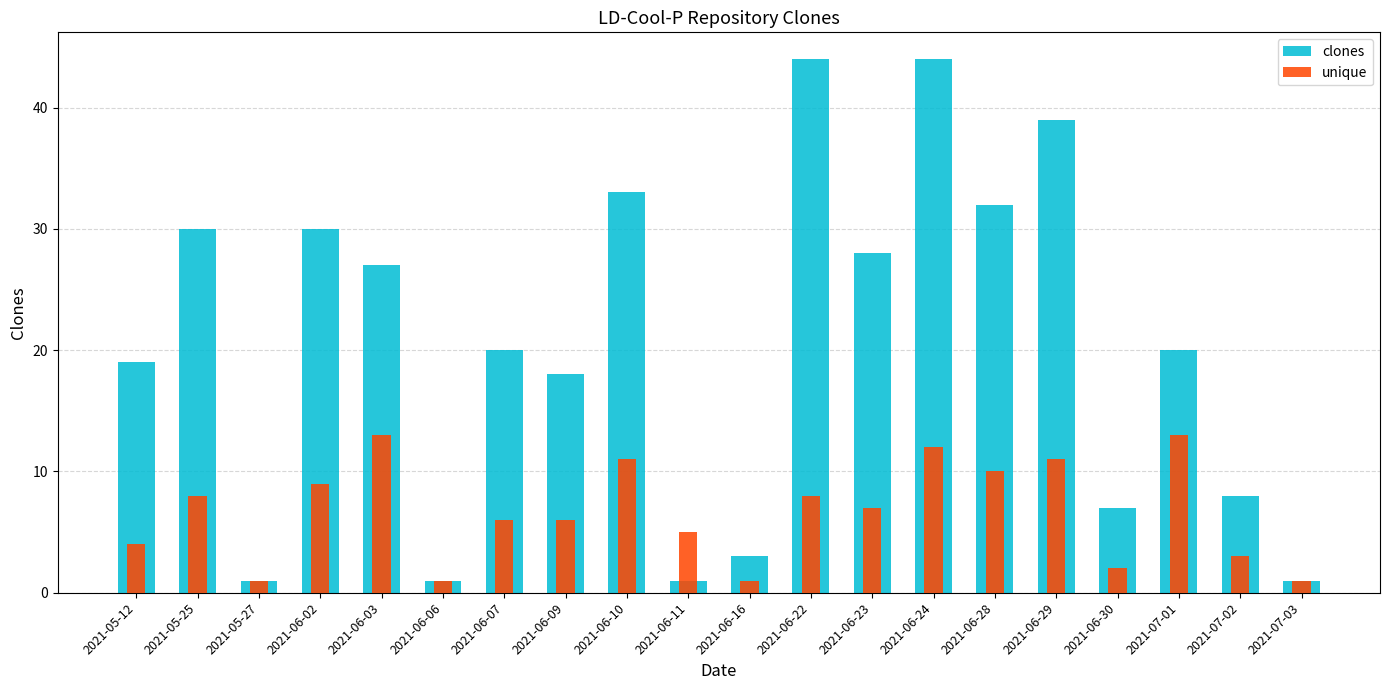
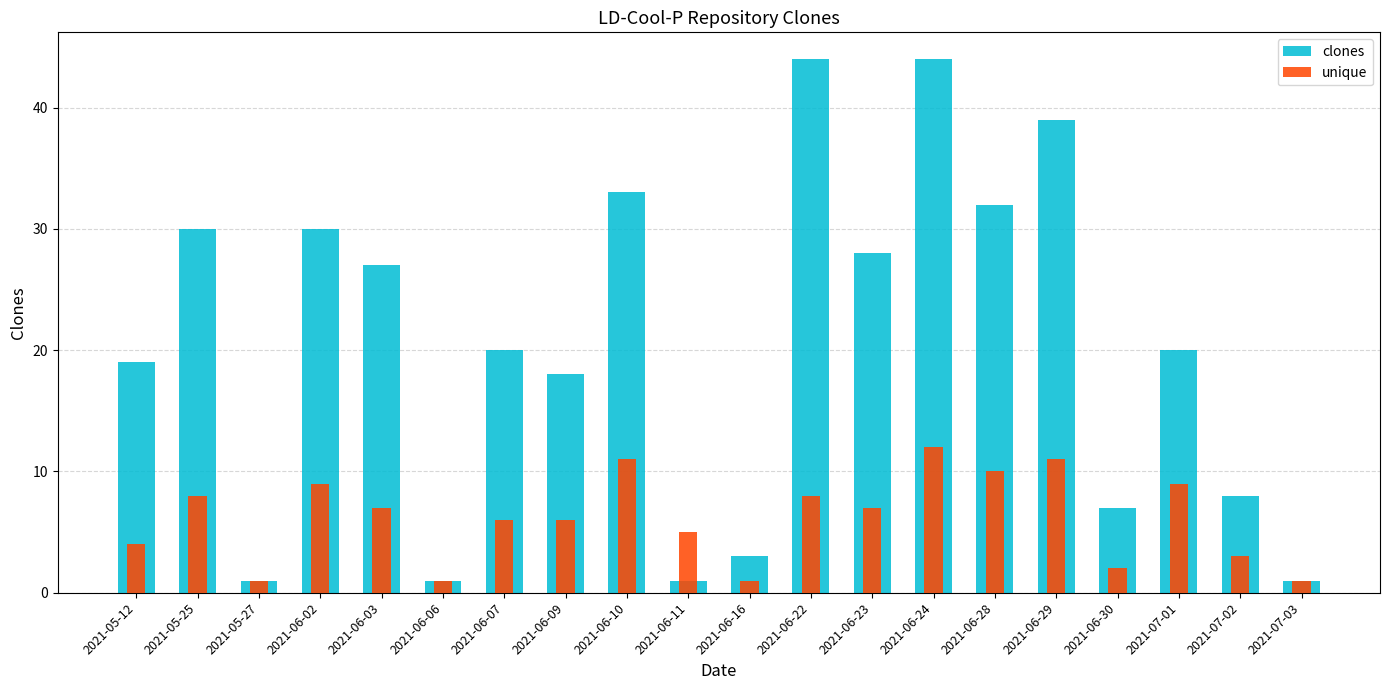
  {
    "clones": {
      "2021-05-12": 19,
      "2021-05-25": 30,
      "2021-05-27": 1,
      "2021-06-02": 30,
      "2021-06-03": 27,
      "2021-06-06": 1,
      "2021-06-07": 20,
      "2021-06-09": 18,
      "2021-06-10": 33,
      "2021-06-16": 3,
      "2021-06-22": 44,
      "2021-06-23": 28,
      "2021-06-24": 44,
      "2021-06-28": 32,
      "2021-06-29": 39,
      "2021-06-30": 7,
      "2021-07-01": 20,
      "2021-07-02": 8,
      "2021-07-03": 1
    },
    "unique": {
      "2021-05-27": 1,
-     "2021-06-03": 13,
+     "2021-06-03": 7,
      "2021-06-06": 1,
      "2021-06-11": 5,
-     "2021-07-01": 13,
+     "2021-07-01": 9,
      "2021-07-03": 1
    }
  }
